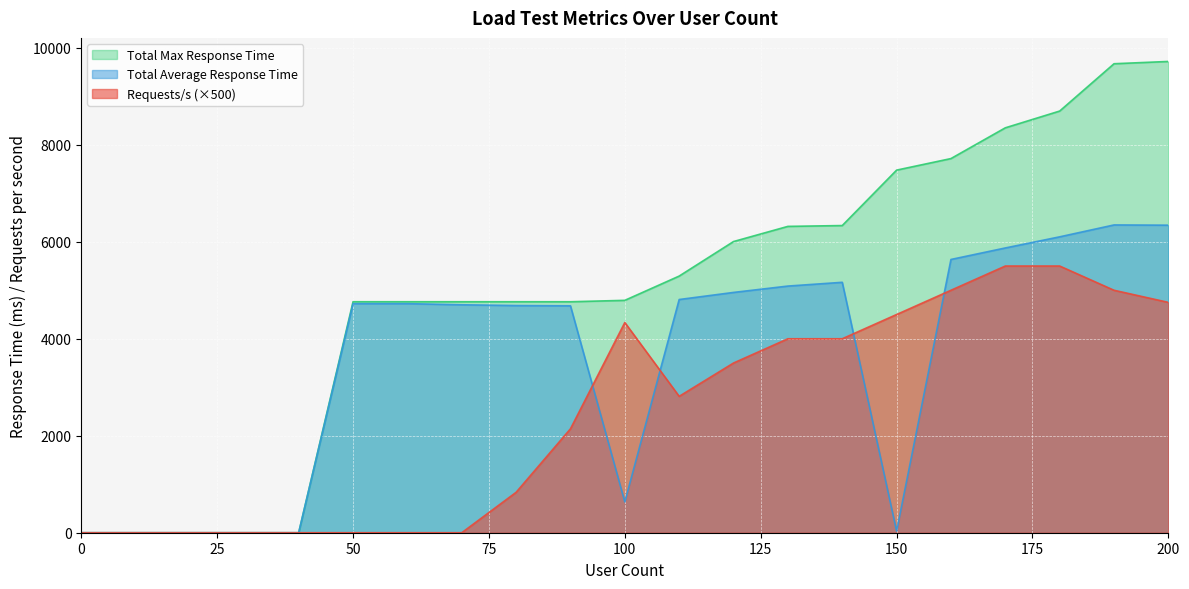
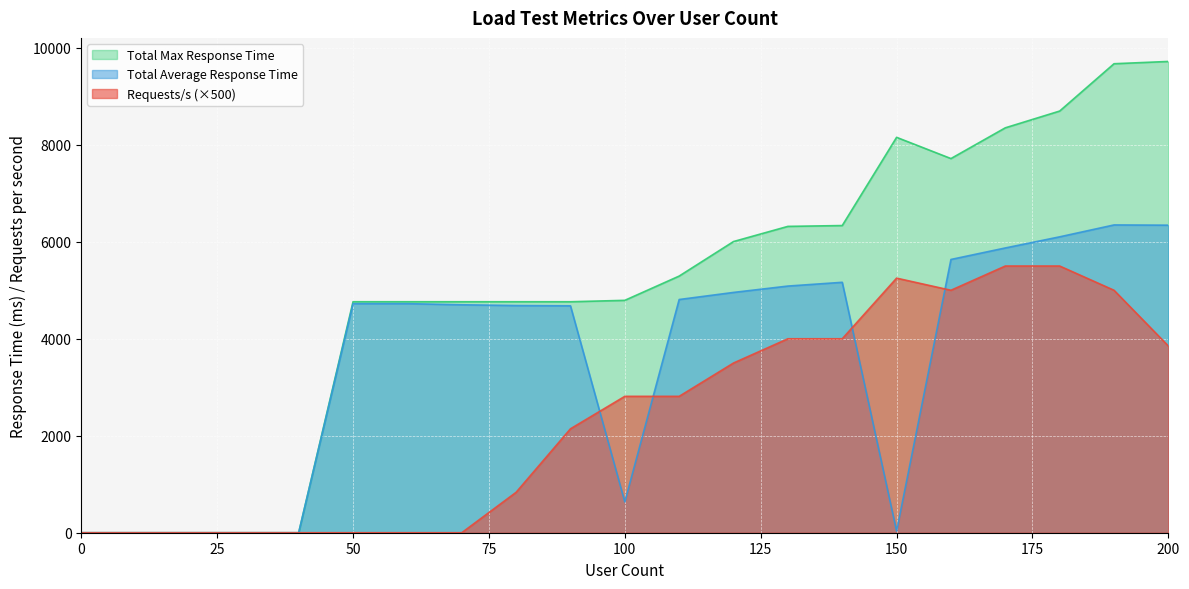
  {
    "Total Max Response Time": {
      "100": 4800,
-     "150": 7500,
+     "150": 8200,
      "200": 9700
    },
    "Total Average Response Time": {
      "100": 600,
      "150": 0,
      "200": 6300
    },
    "Requests/s (×500)": {
      "50": 0,
-     "100": 4300,
-     "150": 4500,
-     "200": 4800
+     "100": 2800,
+     "150": 5300,
+     "200": 3900
    }
  }
